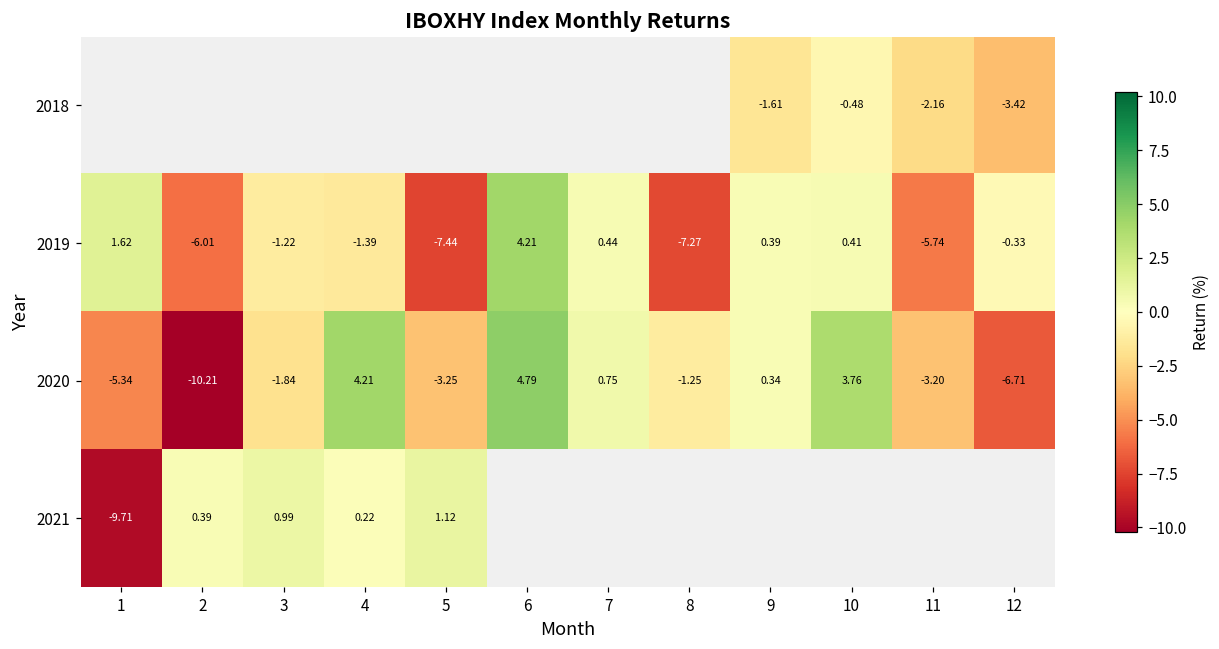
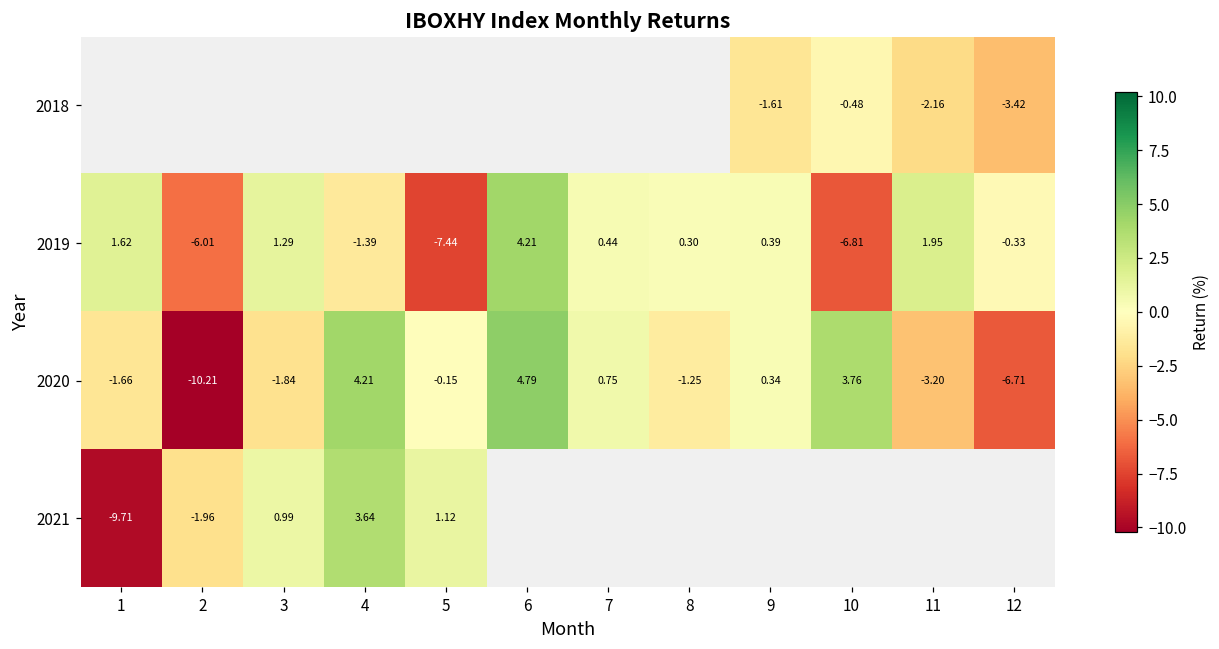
  {
    "2018": {
      "9": -1.61,
      "10": -0.48,
      "11": -2.16,
      "12": -3.42
    },
    "2019": {
      "1": 1.62,
      "2": -6.01,
-     "3": -1.22,
+     "3": 1.29,
      "4": -1.39,
      "5": -7.44,
      "6": 4.21,
      "7": 0.44,
-     "8": -7.27,
+     "8": 0.30,
      "9": 0.39,
-     "10": 0.41,
-     "11": -5.74,
+     "10": -6.81,
+     "11": 1.95,
      "12": -0.33
    },
    "2020": {
-     "1": -5.34,
+     "1": -1.66,
      "2": -10.21,
      "3": -1.84,
      "4": 4.21,
-     "5": -3.25,
+     "5": -0.15,
      "6": 4.79,
      "7": 0.75,
      "8": -1.25,
      "9": 0.34,
      "10": 3.76,
      "11": -3.20,
      "12": -6.71
    },
    "2021": {
      "1": -9.71,
-     "2": 0.39,
+     "2": -1.96,
      "3": 0.99,
-     "4": 0.22,
+     "4": 3.64,
      "5": 1.12
    }
  }
